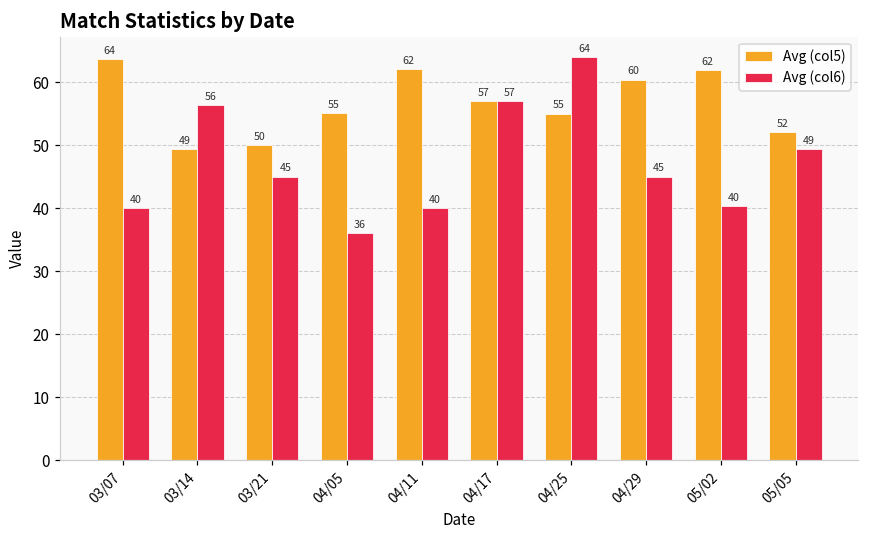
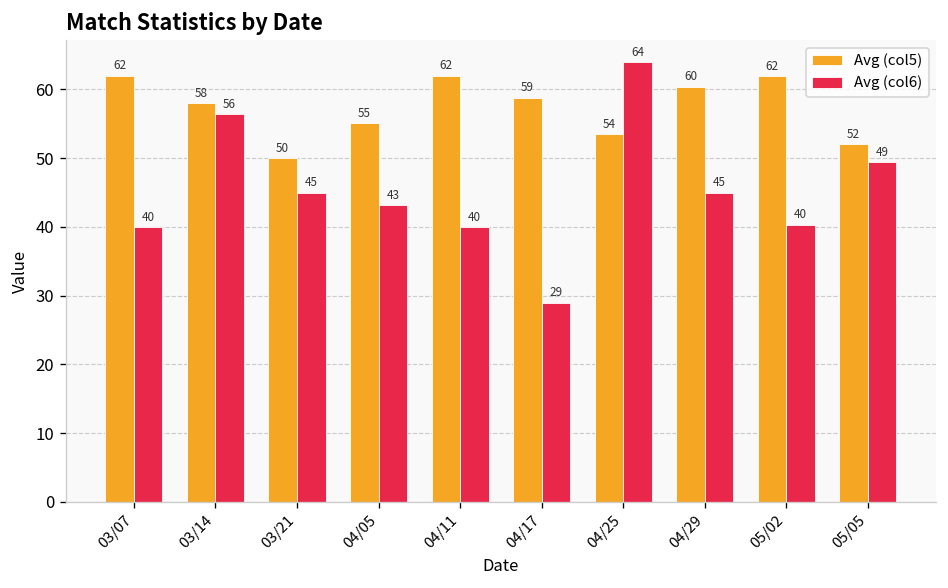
  {
    "Avg (col5)": {
-     "03/07": 64,
-     "03/14": 49,
+     "03/07": 62,
+     "03/14": 58,
      "03/21": 50,
      "04/05": 55,
      "04/11": 62,
-     "04/17": 57,
-     "04/25": 55,
+     "04/17": 59,
+     "04/25": 54,
      "04/29": 60,
      "05/02": 62,
      "05/05": 52
    },
    "Avg (col6)": {
      "03/07": 40,
      "03/14": 56,
      "03/21": 45,
-     "04/05": 36,
+     "04/05": 43,
      "04/11": 40,
-     "04/17": 57,
+     "04/17": 29,
      "04/25": 64,
      "04/29": 45,
      "05/02": 40,
      "05/05": 49
    }
  }
